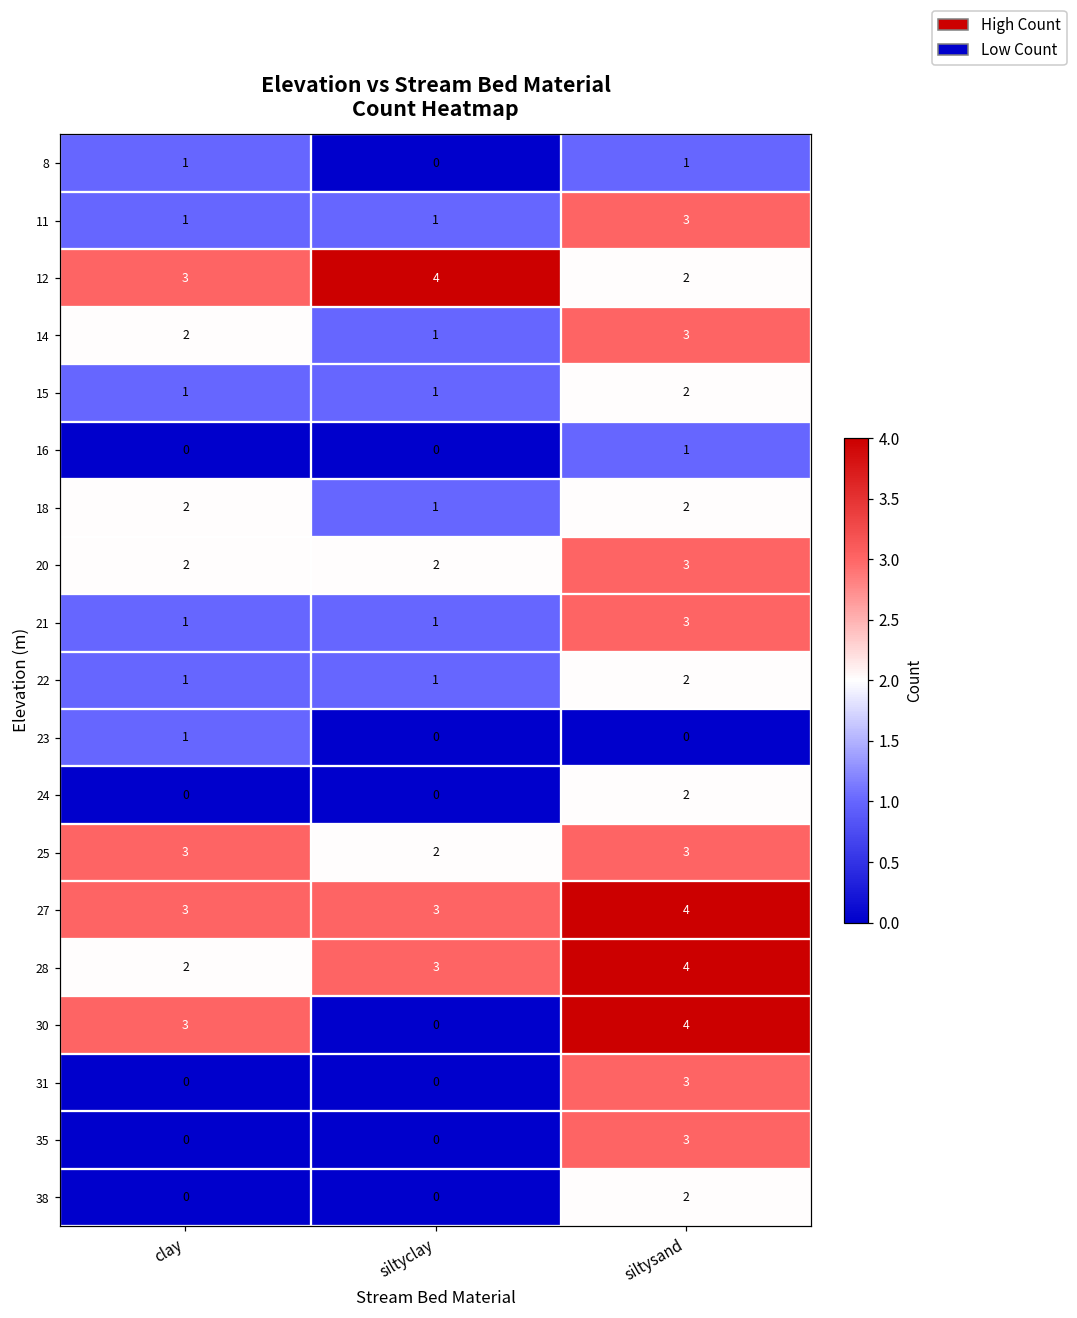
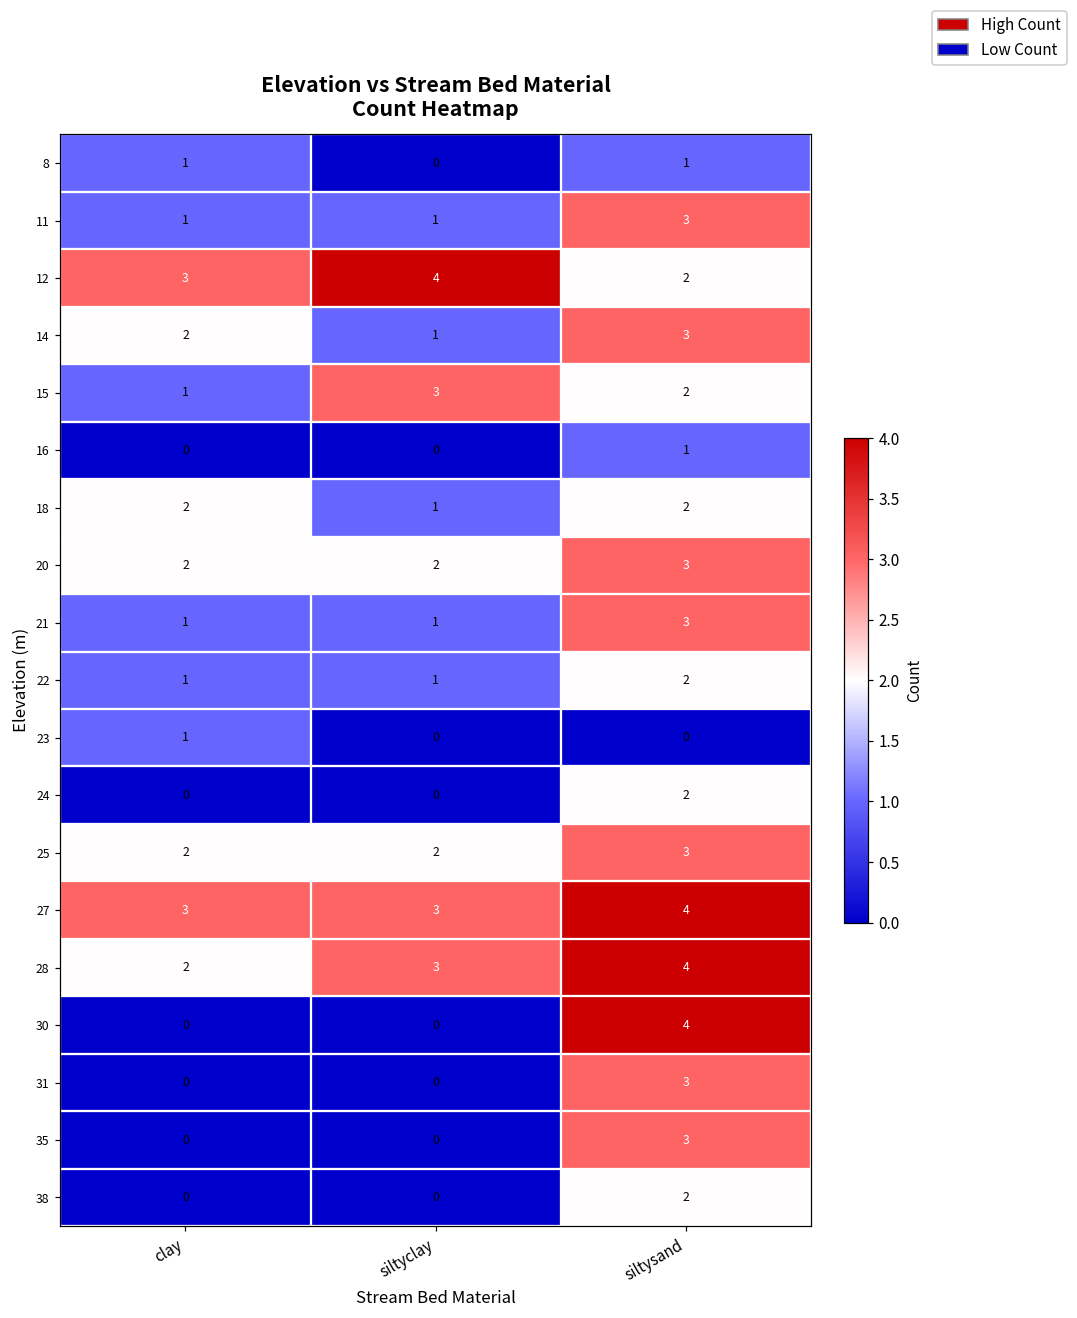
  {
    "8": {
      "clay": 1,
      "siltyclay": 0,
      "siltysand": 1
    },
    "11": {
      "clay": 1,
      "siltyclay": 1,
      "siltysand": 3
    },
    "12": {
      "clay": 3,
      "siltyclay": 4,
      "siltysand": 2
    },
    "14": {
      "clay": 2,
      "siltyclay": 1,
      "siltysand": 3
    },
    "15": {
      "clay": 1,
-     "siltyclay": 1,
+     "siltyclay": 3,
      "siltysand": 2
    },
    "16": {
      "clay": 0,
      "siltyclay": 0,
      "siltysand": 1
    },
    "18": {
      "clay": 2,
      "siltyclay": 1,
      "siltysand": 2
    },
    "20": {
      "clay": 2,
      "siltyclay": 2,
      "siltysand": 3
    },
    "21": {
      "clay": 1,
      "siltyclay": 1,
      "siltysand": 3
    },
    "22": {
      "clay": 1,
      "siltyclay": 1,
      "siltysand": 2
    },
    "23": {
      "clay": 1,
      "siltyclay": 0,
      "siltysand": 0
    },
    "24": {
      "clay": 0,
      "siltyclay": 0,
      "siltysand": 2
    },
    "25": {
-     "clay": 3,
+     "clay": 2,
      "siltyclay": 2,
      "siltysand": 3
    },
    "27": {
      "clay": 3,
      "siltyclay": 3,
      "siltysand": 4
    },
    "28": {
      "clay": 2,
      "siltyclay": 3,
      "siltysand": 4
    },
    "30": {
-     "clay": 3,
+     "clay": 0,
      "siltyclay": 0,
      "siltysand": 4
    },
    "31": {
      "clay": 0,
      "siltyclay": 0,
      "siltysand": 3
    },
    "35": {
      "clay": 0,
      "siltyclay": 0,
      "siltysand": 3
    },
    "38": {
      "clay": 0,
      "siltyclay": 0,
      "siltysand": 2
    }
  }
